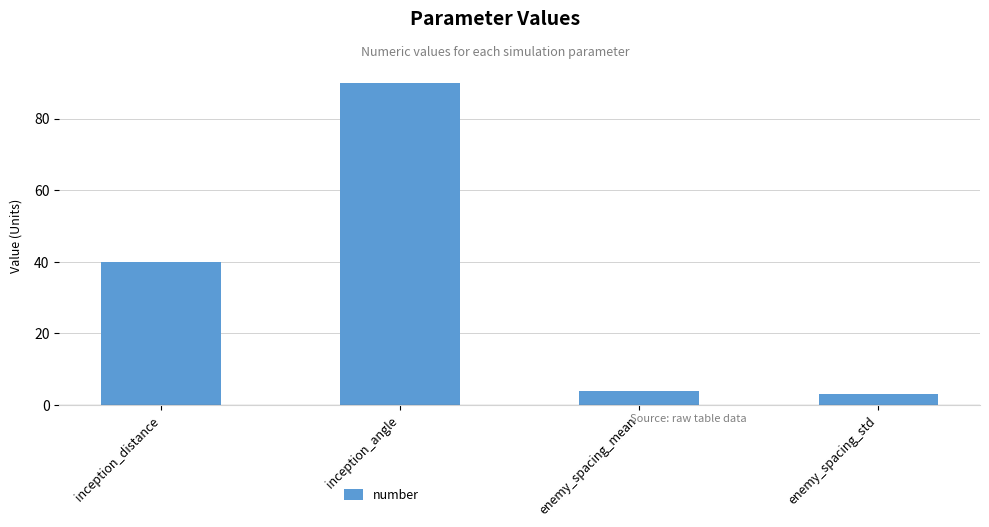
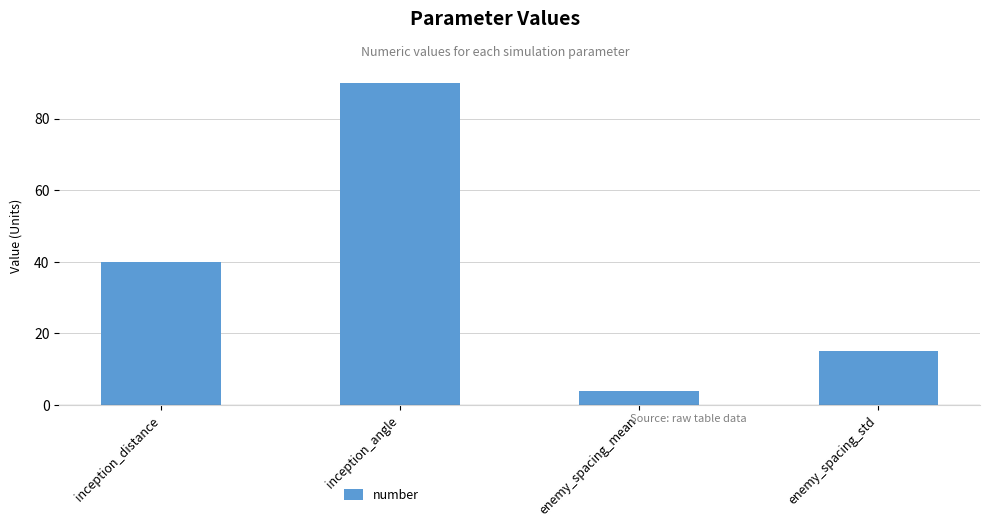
  {
    "inception_distance": 40,
    "inception_angle": 90,
    "enemy_spacing_mean": 4,
-   "enemy_spacing_std": 3
+   "enemy_spacing_std": 15
  }
